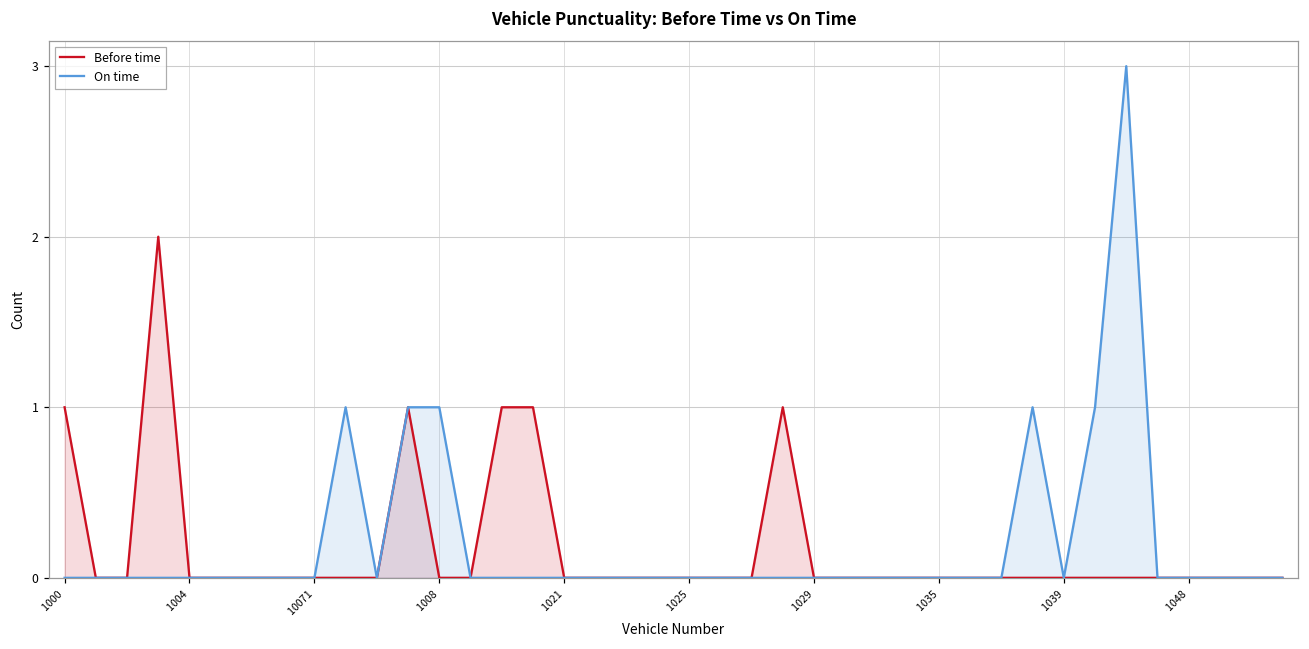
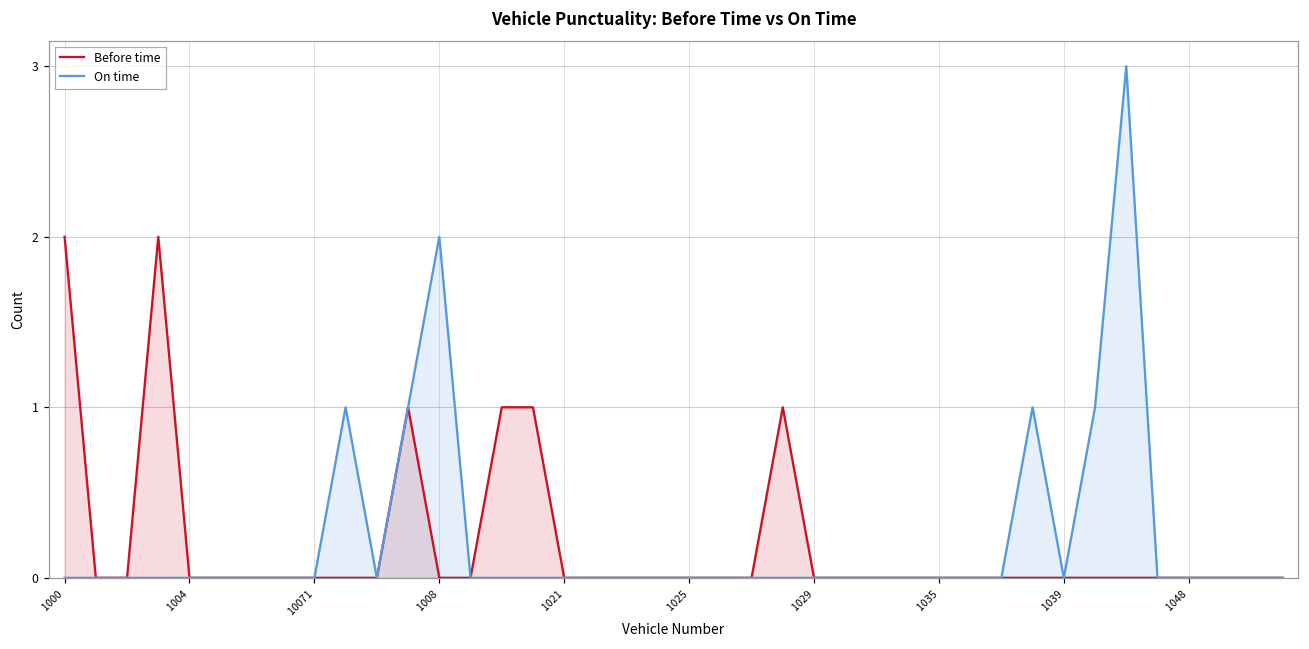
  {
    "Before time": {
-     "1000": 1,
+     "1000": 2,
      "1008": 0
    },
    "On time": {
      "1000": 0,
-     "1008": 1
+     "1008": 2
    }
  }
